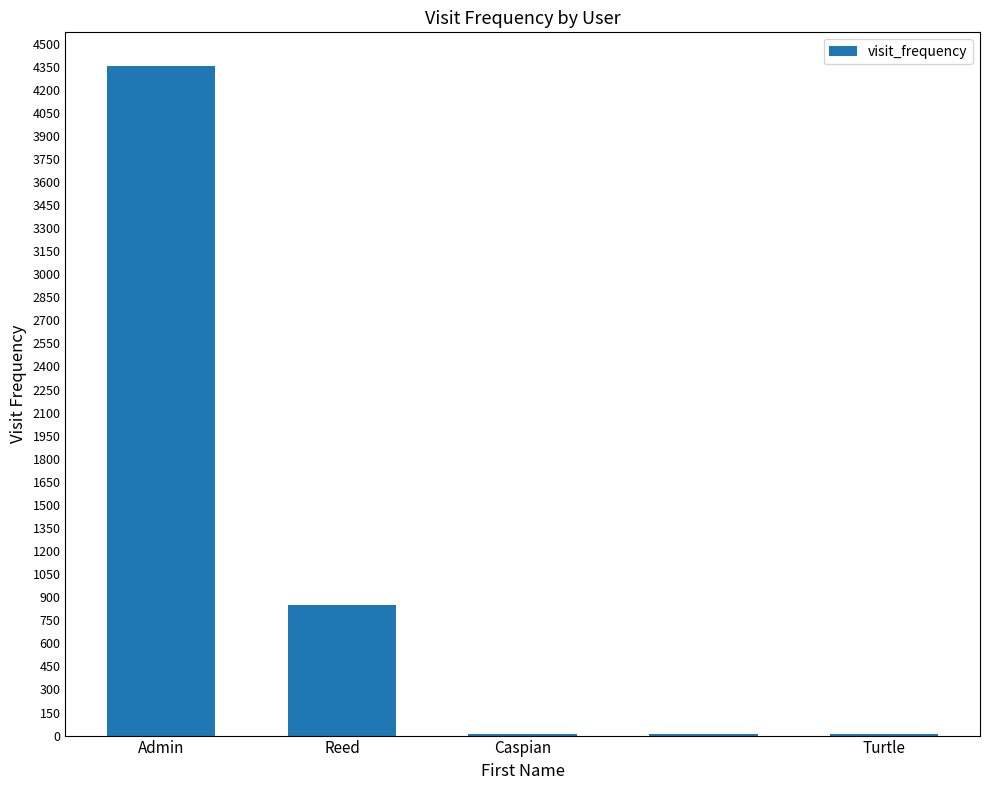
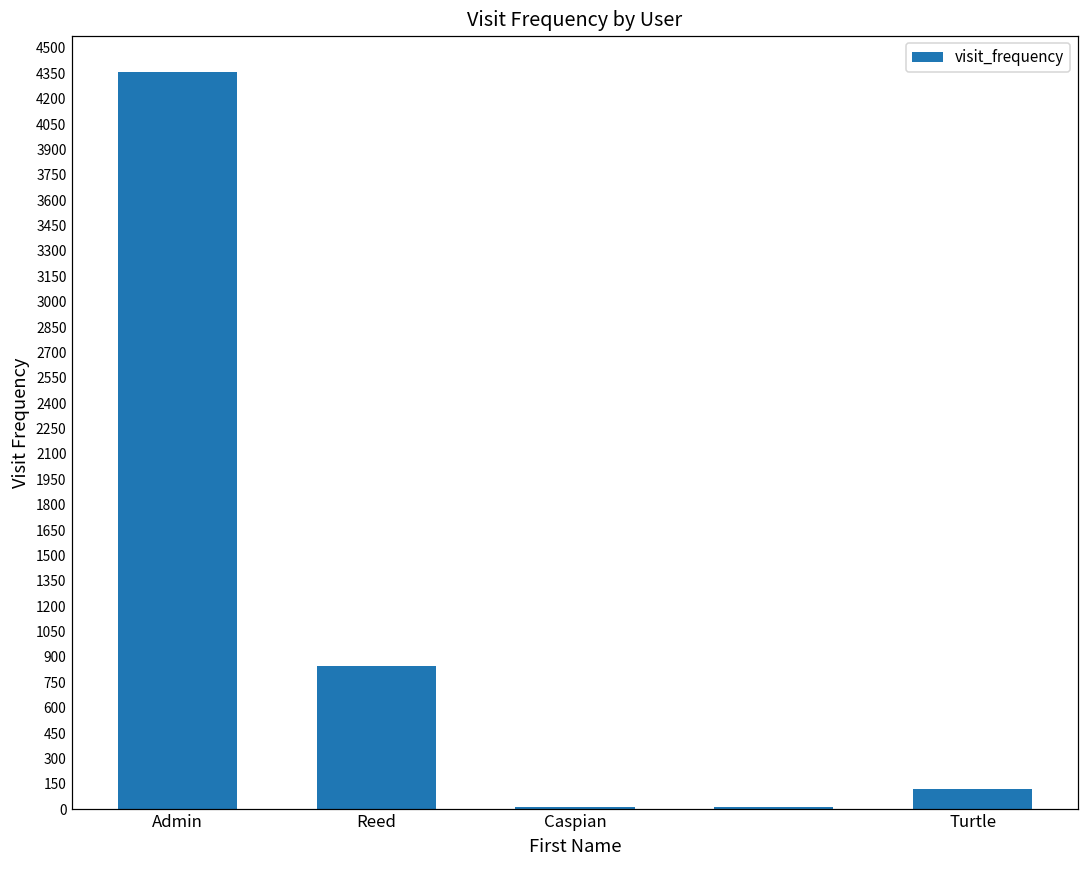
  {
    "Admin": 4360,
    "Reed": 850,
-   "Turtle": 10
+   "Turtle": 120
  }
